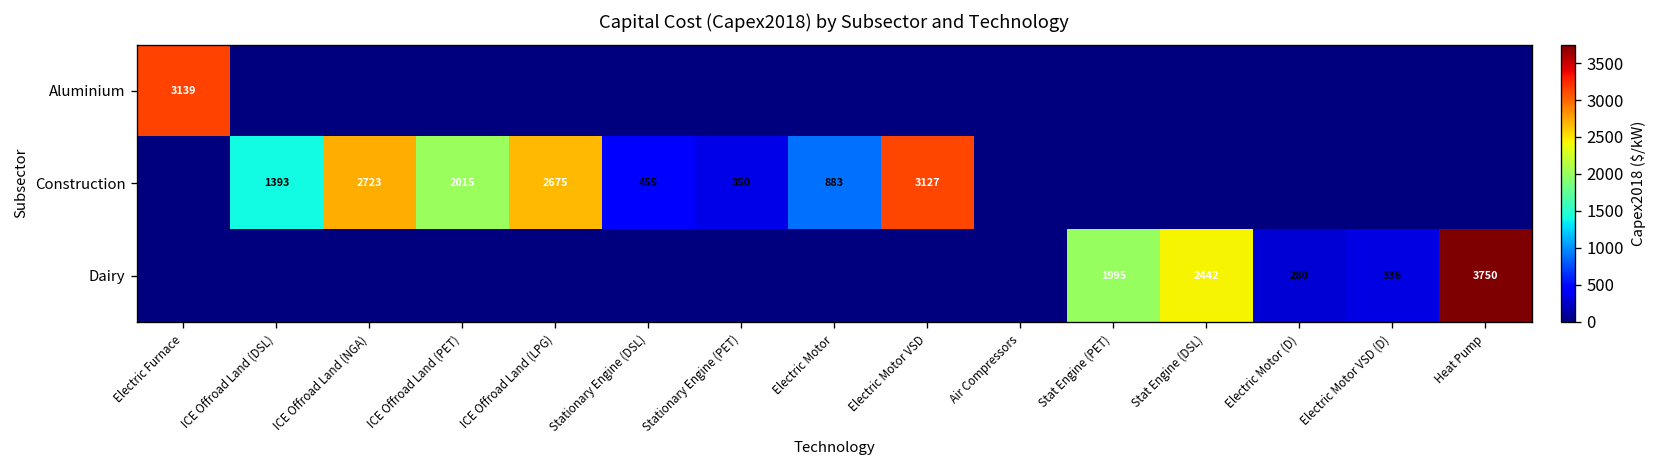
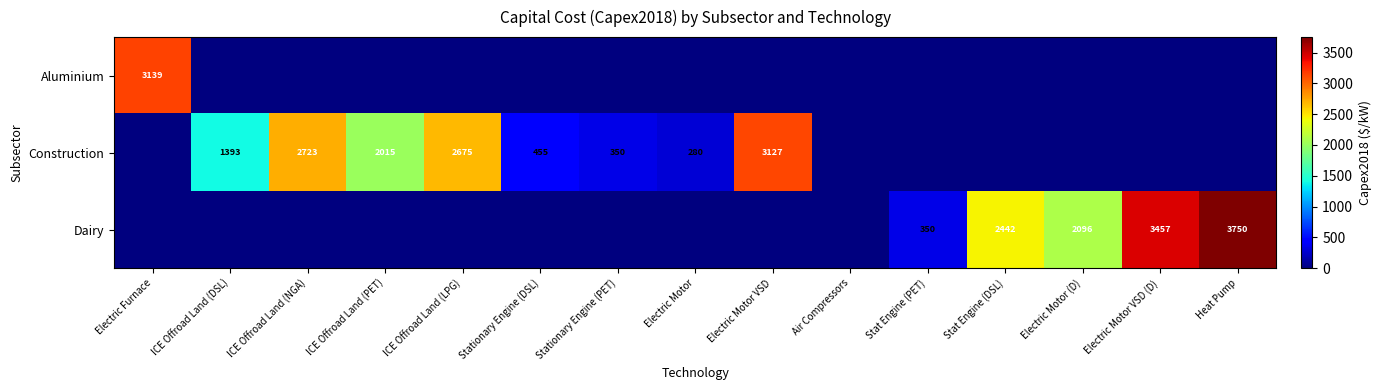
  {
    "Aluminium": {
      "Electric Furnace": 3139
    },
    "Construction": {
      "ICE Offroad Land (DSL)": 1393,
      "ICE Offroad Land (NGA)": 2723,
      "ICE Offroad Land (PET)": 2015,
      "ICE Offroad Land (LPG)": 2675,
      "Stationary Engine (DSL)": 455,
      "Stationary Engine (PET)": 350,
-     "Electric Motor": 883,
+     "Electric Motor": 280,
      "Electric Motor VSD": 3127
    },
    "Dairy": {
-     "Stat Engine (PET)": 1995,
+     "Stat Engine (PET)": 350,
      "Stat Engine (DSL)": 2442,
-     "Electric Motor (D)": 280,
-     "Electric Motor VSD (D)": 336,
+     "Electric Motor (D)": 2096,
+     "Electric Motor VSD (D)": 3457,
      "Heat Pump": 3750
    }
  }
